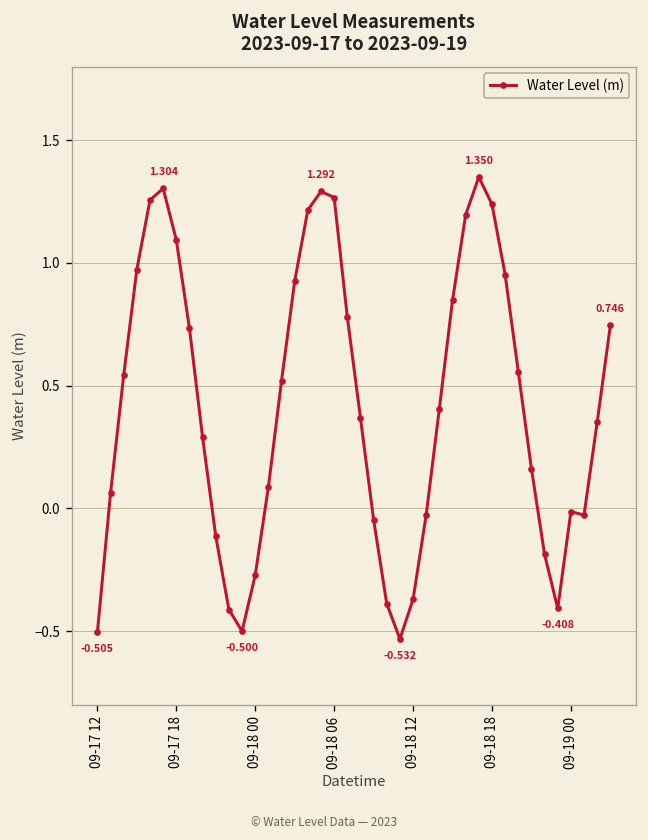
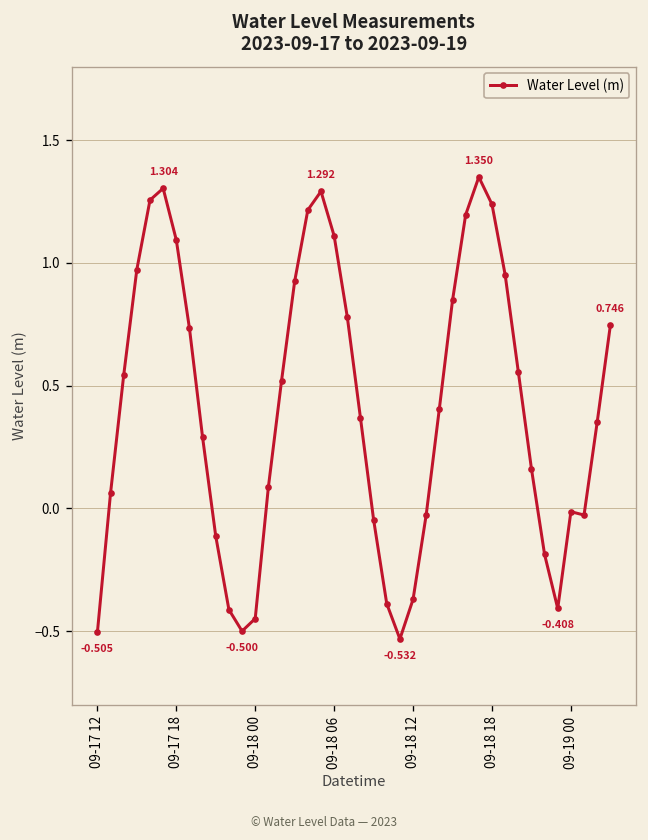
  {
    "09-17 18": 1.09,
-   "09-18 00": -0.27,
-   "09-18 06": 1.27,
+   "09-18 00": -0.45,
+   "09-18 06": 1.11,
    "09-18 12": -0.37,
    "09-18 18": 1.24,
    "09-19 00": -0.01
  }
